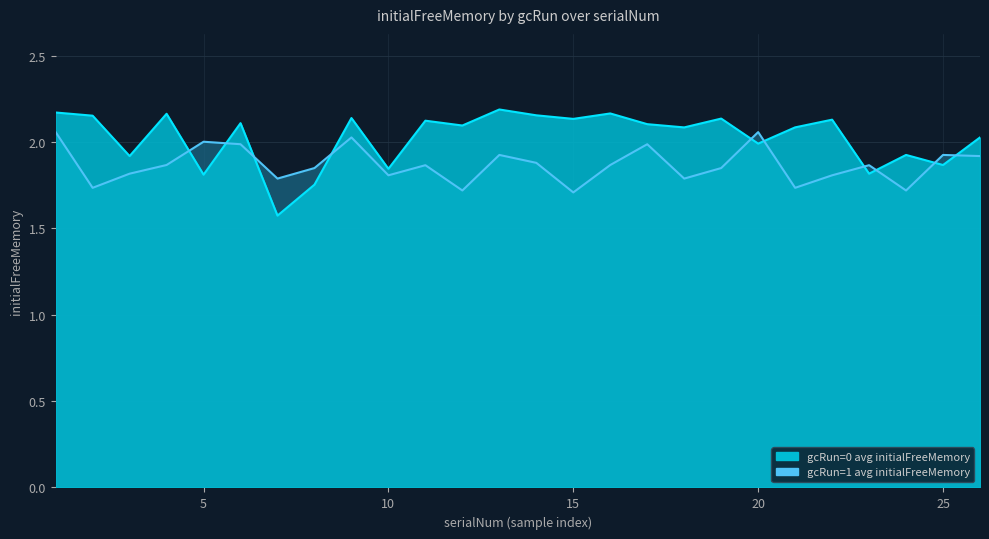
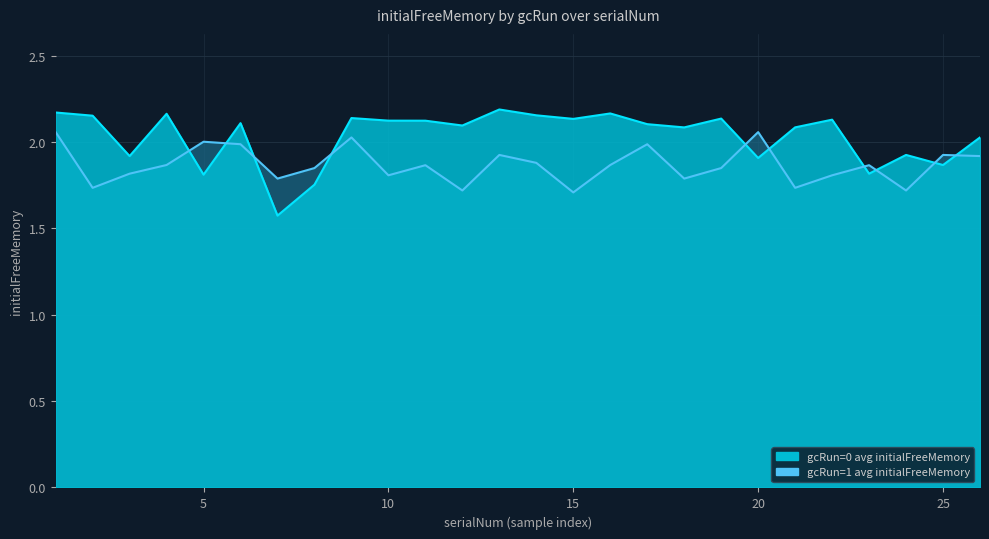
  {
    "gcRun=0 avg initialFreeMemory": {
      "5": 1.81,
-     "10": 1.85,
+     "10": 2.12,
      "15": 2.13,
-     "20": 1.99,
+     "20": 1.91,
      "25": 1.87
    }
  }
